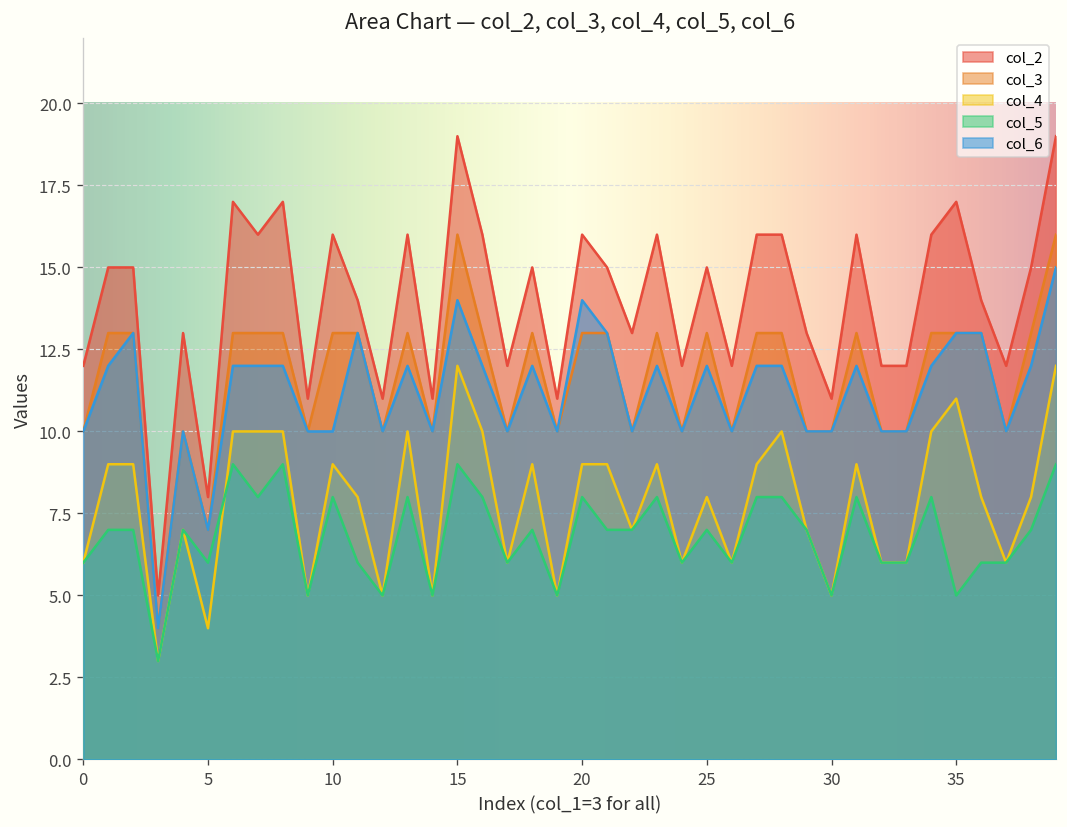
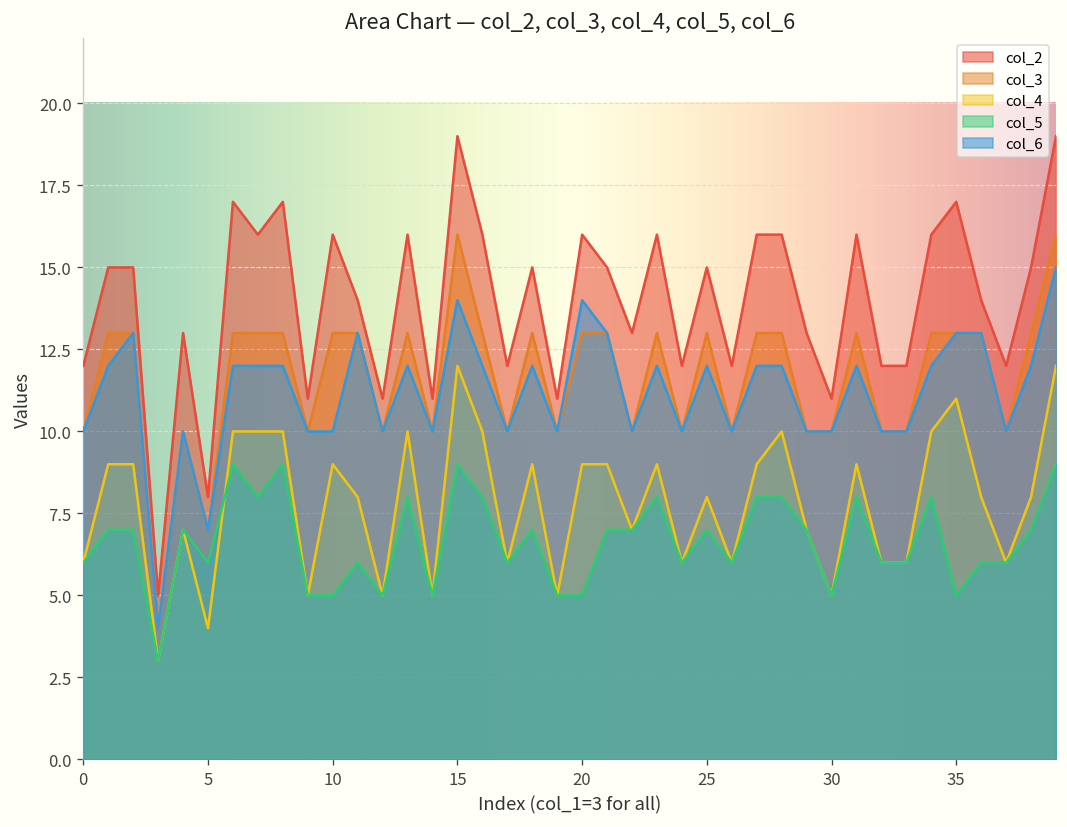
  {
    "col_5": {
      "5": 6,
-     "10": 8,
+     "10": 5,
      "15": 9,
-     "20": 8,
+     "20": 5,
      "25": 7,
      "35": 5
    },
    "col_6": {
      "10": 10,
      "15": 14,
      "20": 14,
      "25": 12
    }
  }
